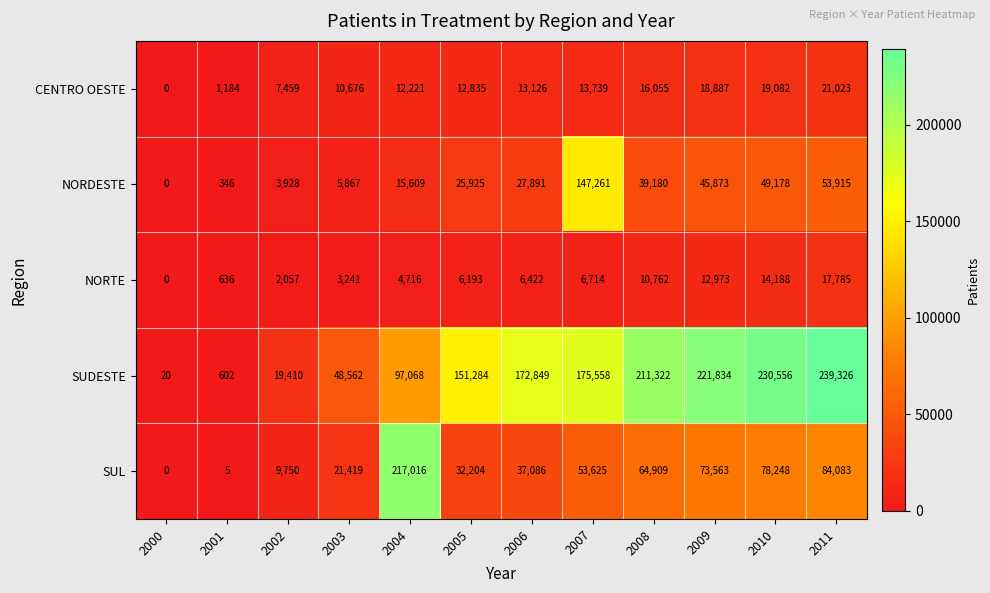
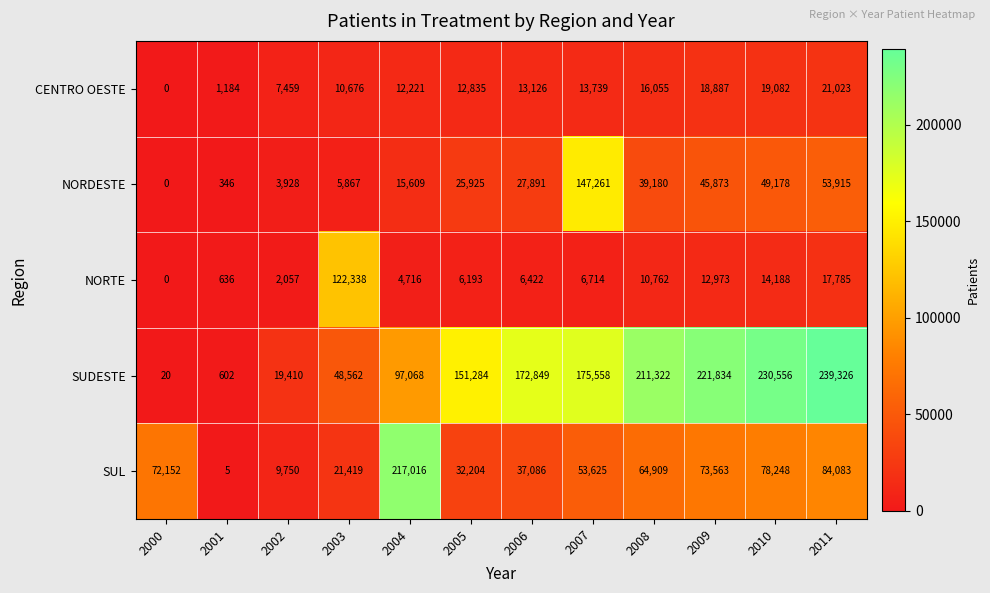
  {
    "CENTRO OESTE": {
      "2000": "0",
      "2001": "1,184",
      "2002": "7,459",
      "2003": "10,676",
      "2004": "12,221",
      "2005": "12,835",
      "2006": "13,126",
      "2007": "13,739",
      "2008": "16,055",
      "2009": "18,887",
      "2010": "19,082",
      "2011": "21,023"
    },
    "NORDESTE": {
      "2000": "0",
      "2001": "346",
      "2002": "3,928",
      "2003": "5,867",
      "2004": "15,609",
      "2005": "25,925",
      "2006": "27,891",
      "2007": "147,261",
      "2008": "39,180",
      "2009": "45,873",
      "2010": "49,178",
      "2011": "53,915"
    },
    "NORTE": {
      "2000": "0",
      "2001": "636",
      "2002": "2,057",
-     "2003": "3,241",
+     "2003": "122,338",
      "2004": "4,716",
      "2005": "6,193",
      "2006": "6,422",
      "2007": "6,714",
      "2008": "10,762",
      "2009": "12,973",
      "2010": "14,188",
      "2011": "17,785"
    },
    "SUDESTE": {
      "2000": "20",
      "2001": "602",
      "2002": "19,410",
      "2003": "48,562",
      "2004": "97,068",
      "2005": "151,284",
      "2006": "172,849",
      "2007": "175,558",
      "2008": "211,322",
      "2009": "221,834",
      "2010": "230,556",
      "2011": "239,326"
    },
    "SUL": {
-     "2000": "0",
+     "2000": "72,152",
      "2001": "5",
      "2002": "9,750",
      "2003": "21,419",
      "2004": "217,016",
      "2005": "32,204",
      "2006": "37,086",
      "2007": "53,625",
      "2008": "64,909",
      "2009": "73,563",
      "2010": "78,248",
      "2011": "84,083"
    }
  }
